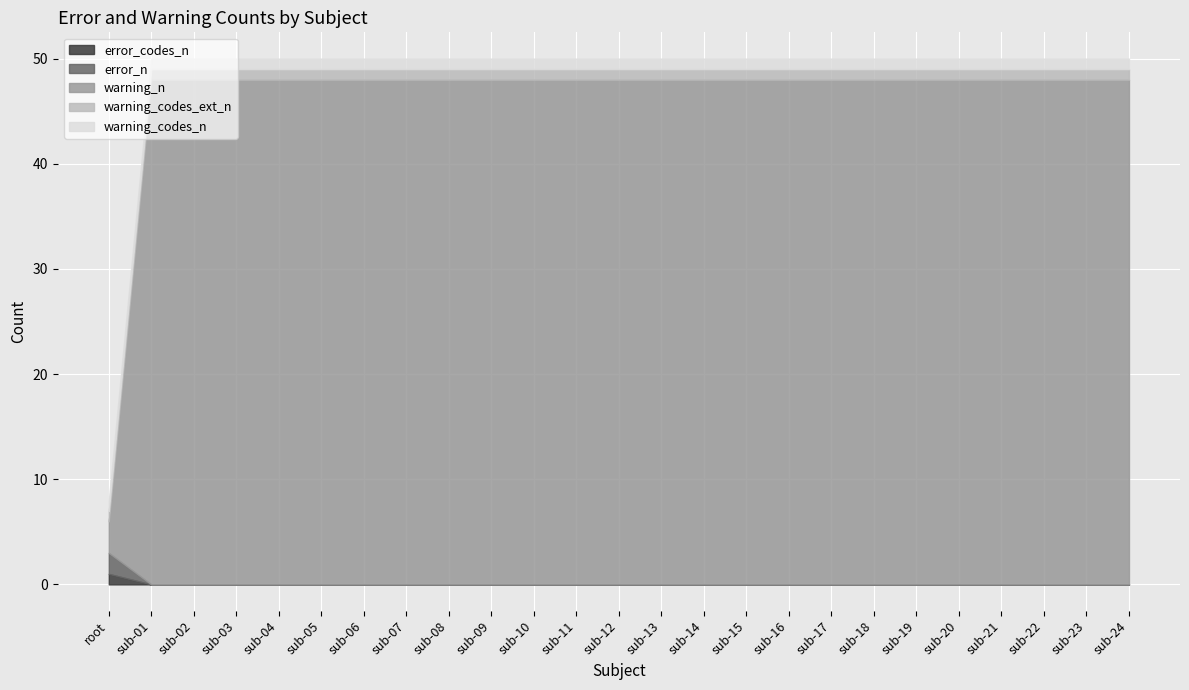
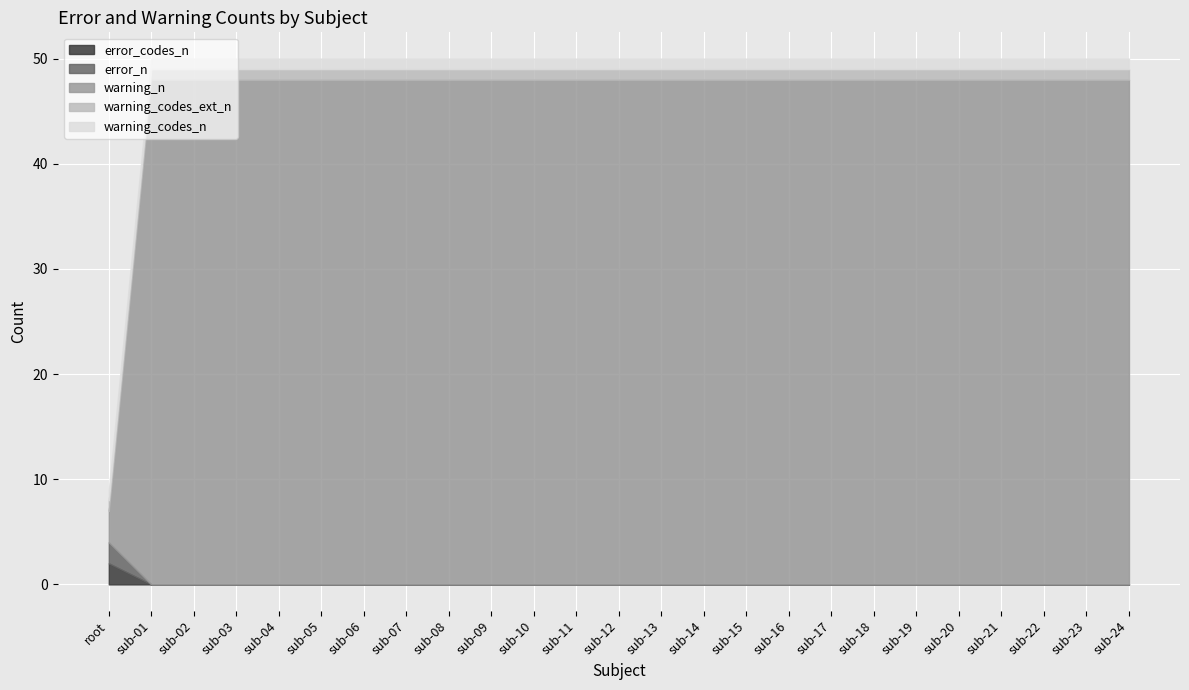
  {
    "error_codes_n": {
-     "root": 1
+     "root": 2
    }
  }
